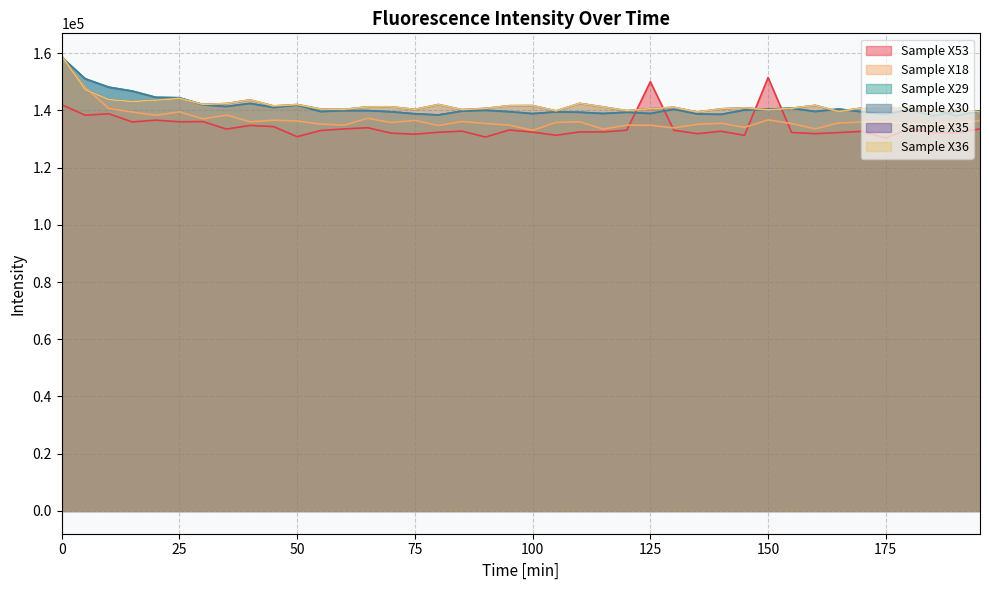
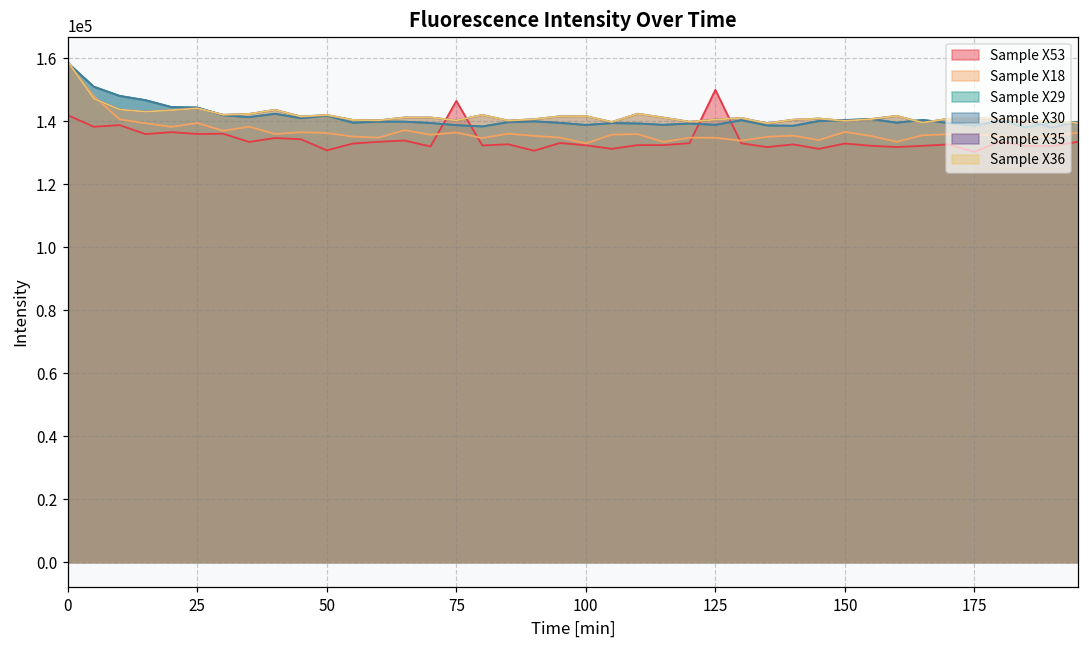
  {
    "Sample X53": {
      "0": 142000,
      "25": 136000,
      "50": 131000,
-     "75": 132000,
+     "75": 146000,
      "125": 150000,
-     "150": 151000
+     "150": 133000
    }
  }
